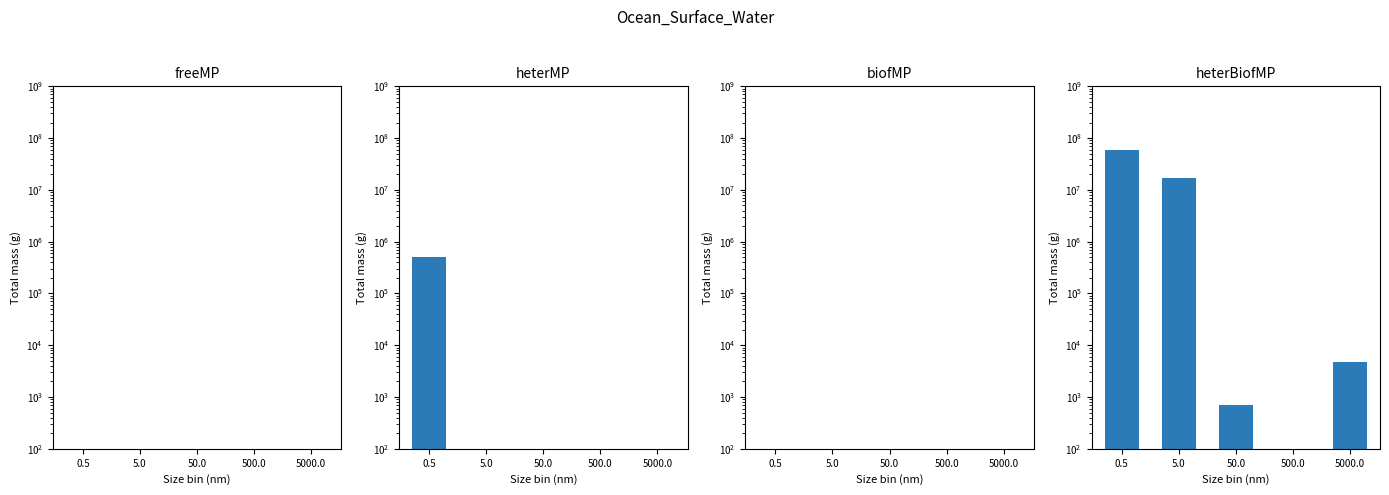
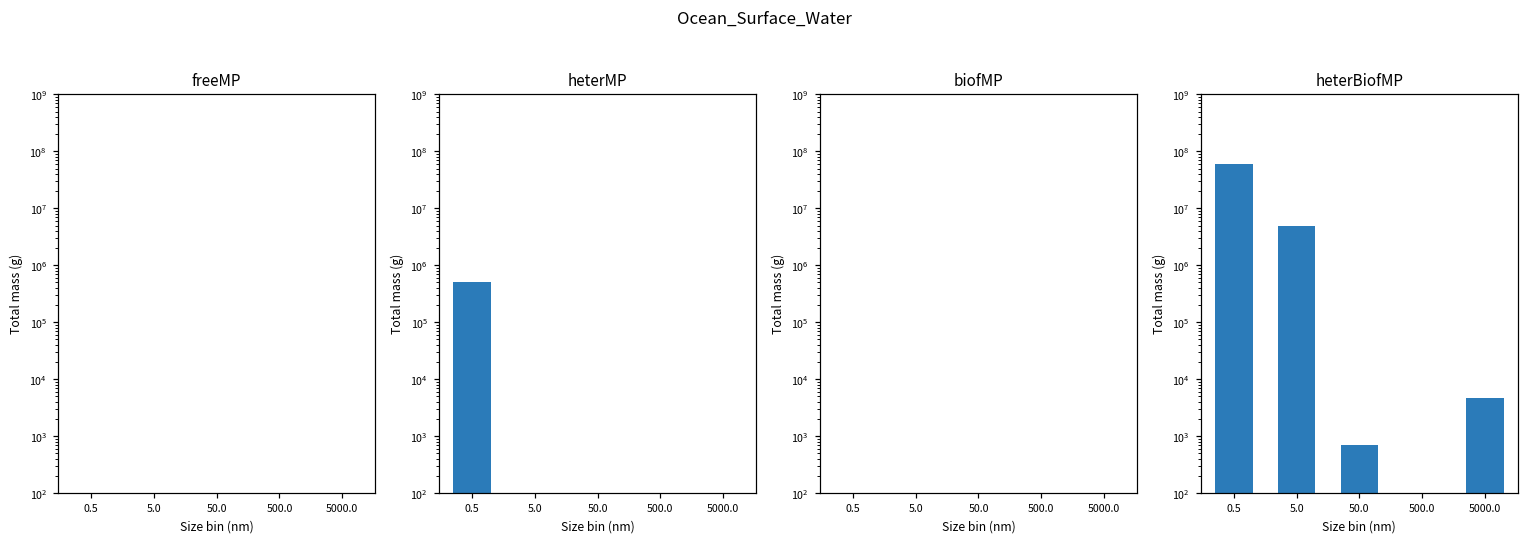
  {
    "heterMP": {
      "0.5": 500000
    },
    "heterBiofMP": {
      "0.5": 60000000,
-     "5.0": 17000000,
+     "5.0": 5000000,
      "50.0": 700,
      "5000.0": 5000
    }
  }
